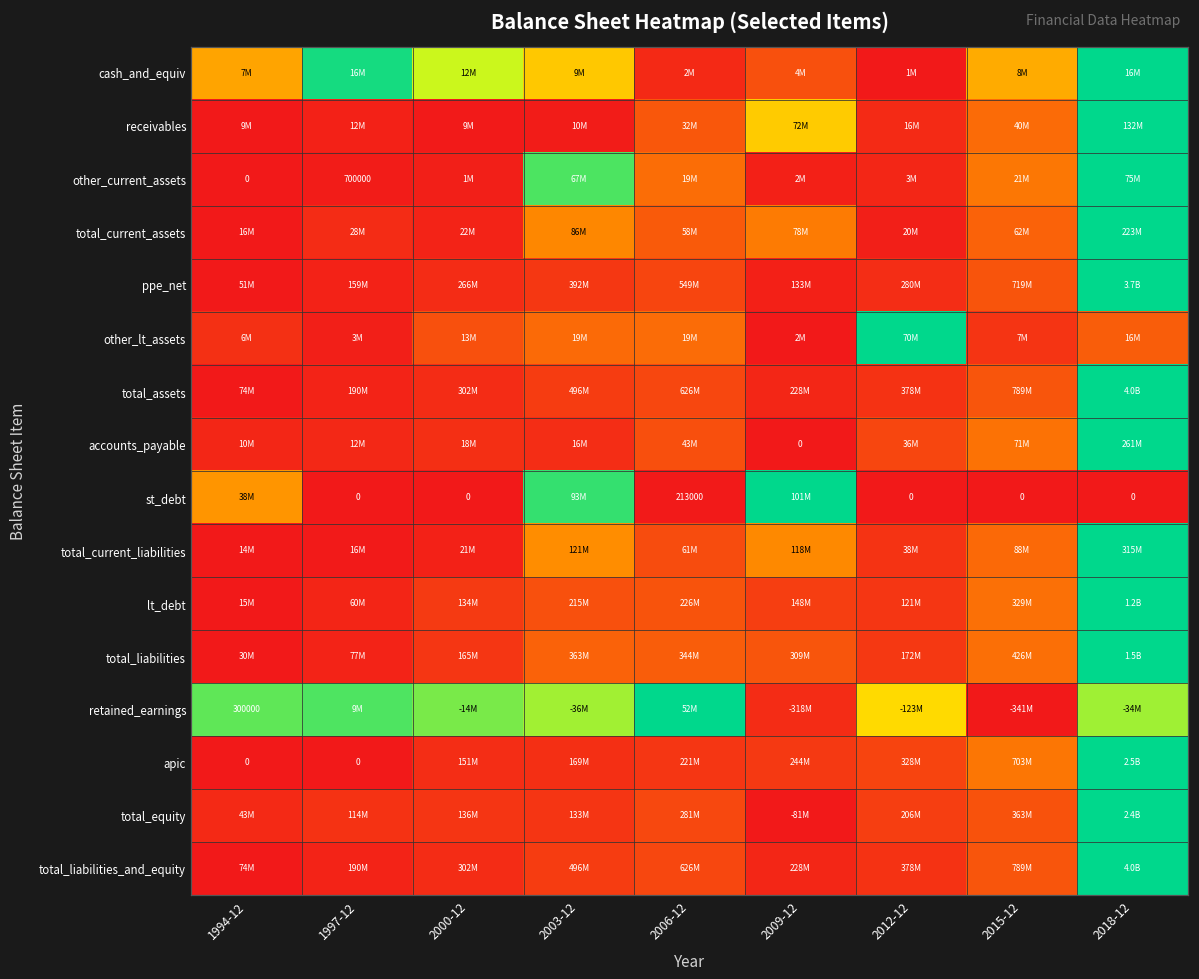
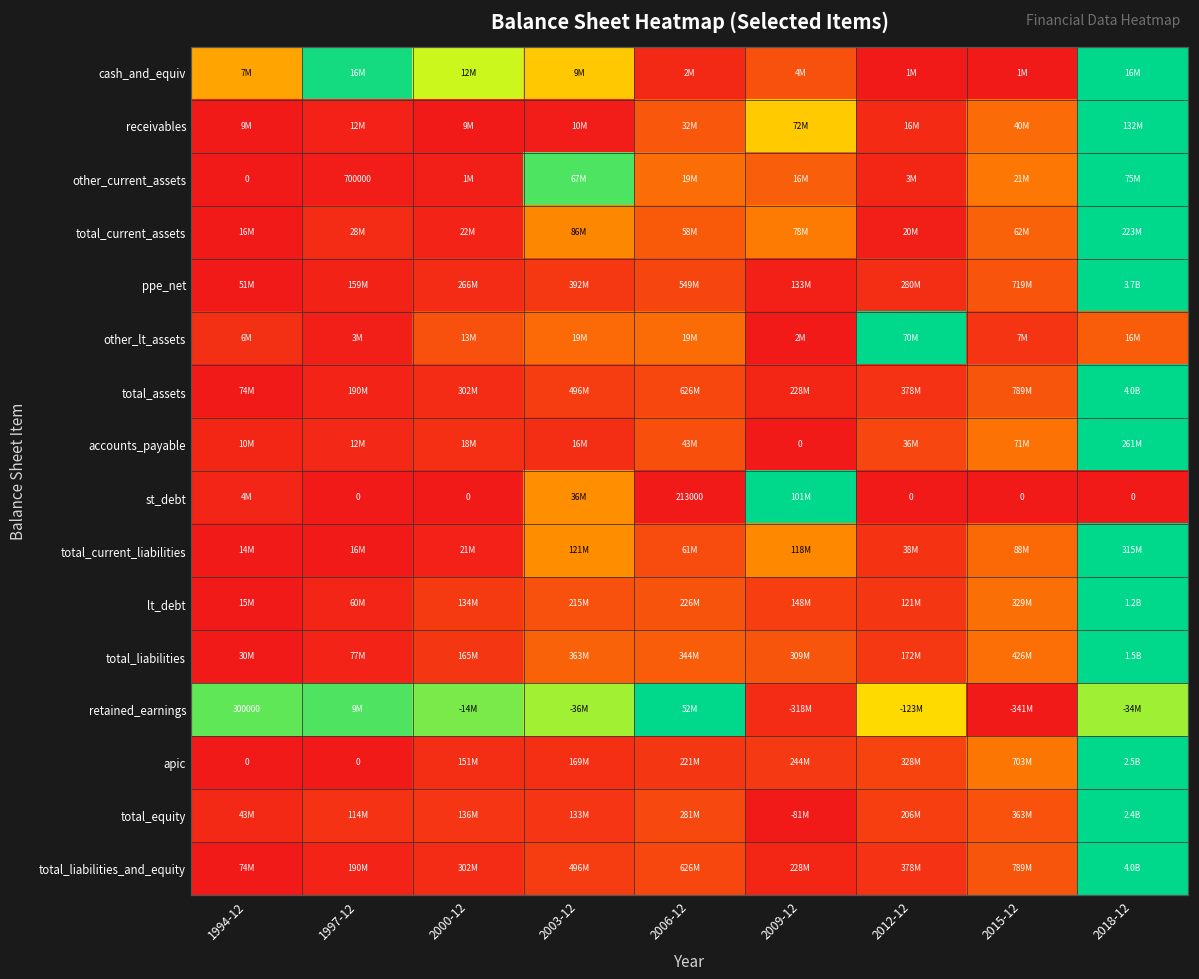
  {
    "cash_and_equiv": {
      "1994-12": "7M",
      "1997-12": "16M",
      "2000-12": "12M",
      "2003-12": "9M",
      "2006-12": "2M",
      "2009-12": "4M",
      "2012-12": "1M",
-     "2015-12": "8M",
+     "2015-12": "1M",
      "2018-12": "16M"
    },
    "receivables": {
      "1994-12": "9M",
      "1997-12": "12M",
      "2000-12": "9M",
      "2003-12": "10M",
      "2006-12": "32M",
      "2009-12": "72M",
      "2012-12": "16M",
      "2015-12": "40M",
      "2018-12": "132M"
    },
    "other_current_assets": {
      "1994-12": "0",
      "1997-12": "700000",
      "2000-12": "1M",
      "2003-12": "67M",
      "2006-12": "19M",
-     "2009-12": "2M",
+     "2009-12": "16M",
      "2012-12": "3M",
      "2015-12": "21M",
      "2018-12": "75M"
    },
    "total_current_assets": {
      "1994-12": "16M",
      "1997-12": "28M",
      "2000-12": "22M",
      "2003-12": "86M",
      "2006-12": "58M",
      "2009-12": "78M",
      "2012-12": "20M",
      "2015-12": "62M",
      "2018-12": "223M"
    },
    "ppe_net": {
      "1994-12": "51M",
      "1997-12": "159M",
      "2000-12": "266M",
      "2003-12": "392M",
      "2006-12": "549M",
      "2009-12": "133M",
      "2012-12": "280M",
      "2015-12": "719M",
      "2018-12": "3.7B"
    },
    "other_lt_assets": {
      "1994-12": "6M",
      "1997-12": "3M",
      "2000-12": "13M",
      "2003-12": "19M",
      "2006-12": "19M",
      "2009-12": "2M",
      "2012-12": "70M",
      "2015-12": "7M",
      "2018-12": "16M"
    },
    "total_assets": {
      "1994-12": "74M",
      "1997-12": "190M",
      "2000-12": "302M",
      "2003-12": "496M",
      "2006-12": "626M",
      "2009-12": "228M",
      "2012-12": "378M",
      "2015-12": "789M",
      "2018-12": "4.0B"
    },
    "accounts_payable": {
      "1994-12": "10M",
      "1997-12": "12M",
      "2000-12": "18M",
      "2003-12": "16M",
      "2006-12": "43M",
      "2009-12": "0",
      "2012-12": "36M",
      "2015-12": "71M",
      "2018-12": "261M"
    },
    "st_debt": {
-     "1994-12": "38M",
+     "1994-12": "4M",
      "1997-12": "0",
      "2000-12": "0",
-     "2003-12": "93M",
+     "2003-12": "36M",
      "2006-12": "213000",
      "2009-12": "101M",
      "2012-12": "0",
      "2015-12": "0",
      "2018-12": "0"
    },
    "total_current_liabilities": {
      "1994-12": "14M",
      "1997-12": "16M",
      "2000-12": "21M",
      "2003-12": "121M",
      "2006-12": "61M",
      "2009-12": "118M",
      "2012-12": "38M",
      "2015-12": "88M",
      "2018-12": "315M"
    },
    "lt_debt": {
      "1994-12": "15M",
      "1997-12": "60M",
      "2000-12": "134M",
      "2003-12": "215M",
      "2006-12": "226M",
      "2009-12": "148M",
      "2012-12": "121M",
      "2015-12": "329M",
      "2018-12": "1.2B"
    },
    "total_liabilities": {
      "1994-12": "30M",
      "1997-12": "77M",
      "2000-12": "165M",
      "2003-12": "363M",
      "2006-12": "344M",
      "2009-12": "309M",
      "2012-12": "172M",
      "2015-12": "426M",
      "2018-12": "1.5B"
    },
    "retained_earnings": {
      "1994-12": "300000",
      "1997-12": "9M",
      "2000-12": "-14M",
      "2003-12": "-36M",
      "2006-12": "52M",
      "2009-12": "-318M",
      "2012-12": "-123M",
      "2015-12": "-341M",
      "2018-12": "-34M"
    },
    "apic": {
      "1994-12": "0",
      "1997-12": "0",
      "2000-12": "151M",
      "2003-12": "169M",
      "2006-12": "221M",
      "2009-12": "244M",
      "2012-12": "328M",
      "2015-12": "703M",
      "2018-12": "2.5B"
    },
    "total_equity": {
      "1994-12": "43M",
      "1997-12": "114M",
      "2000-12": "136M",
      "2003-12": "133M",
      "2006-12": "281M",
      "2009-12": "-81M",
      "2012-12": "206M",
      "2015-12": "363M",
      "2018-12": "2.4B"
    },
    "total_liabilities_and_equity": {
      "1994-12": "74M",
      "1997-12": "190M",
      "2000-12": "302M",
      "2003-12": "496M",
      "2006-12": "626M",
      "2009-12": "228M",
      "2012-12": "378M",
      "2015-12": "789M",
      "2018-12": "4.0B"
    }
  }
